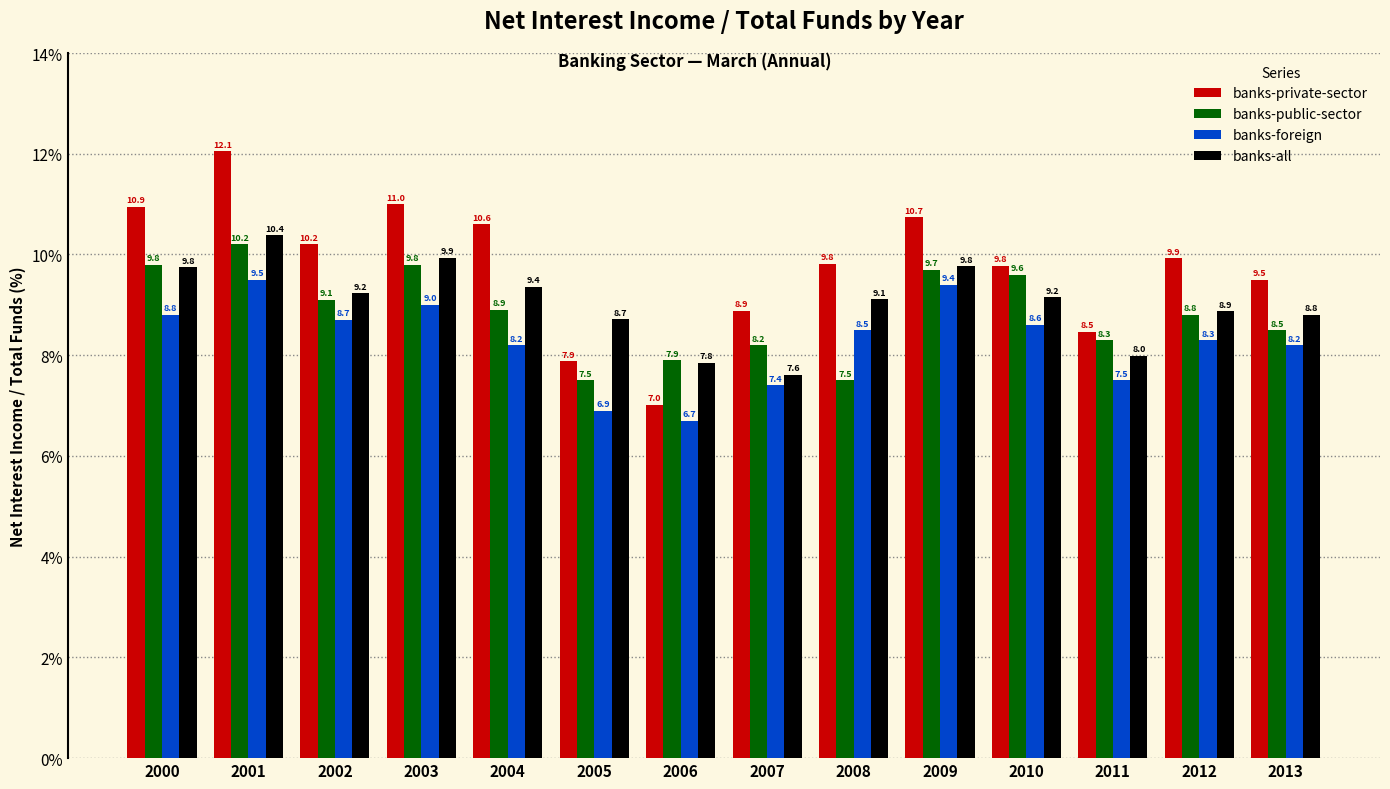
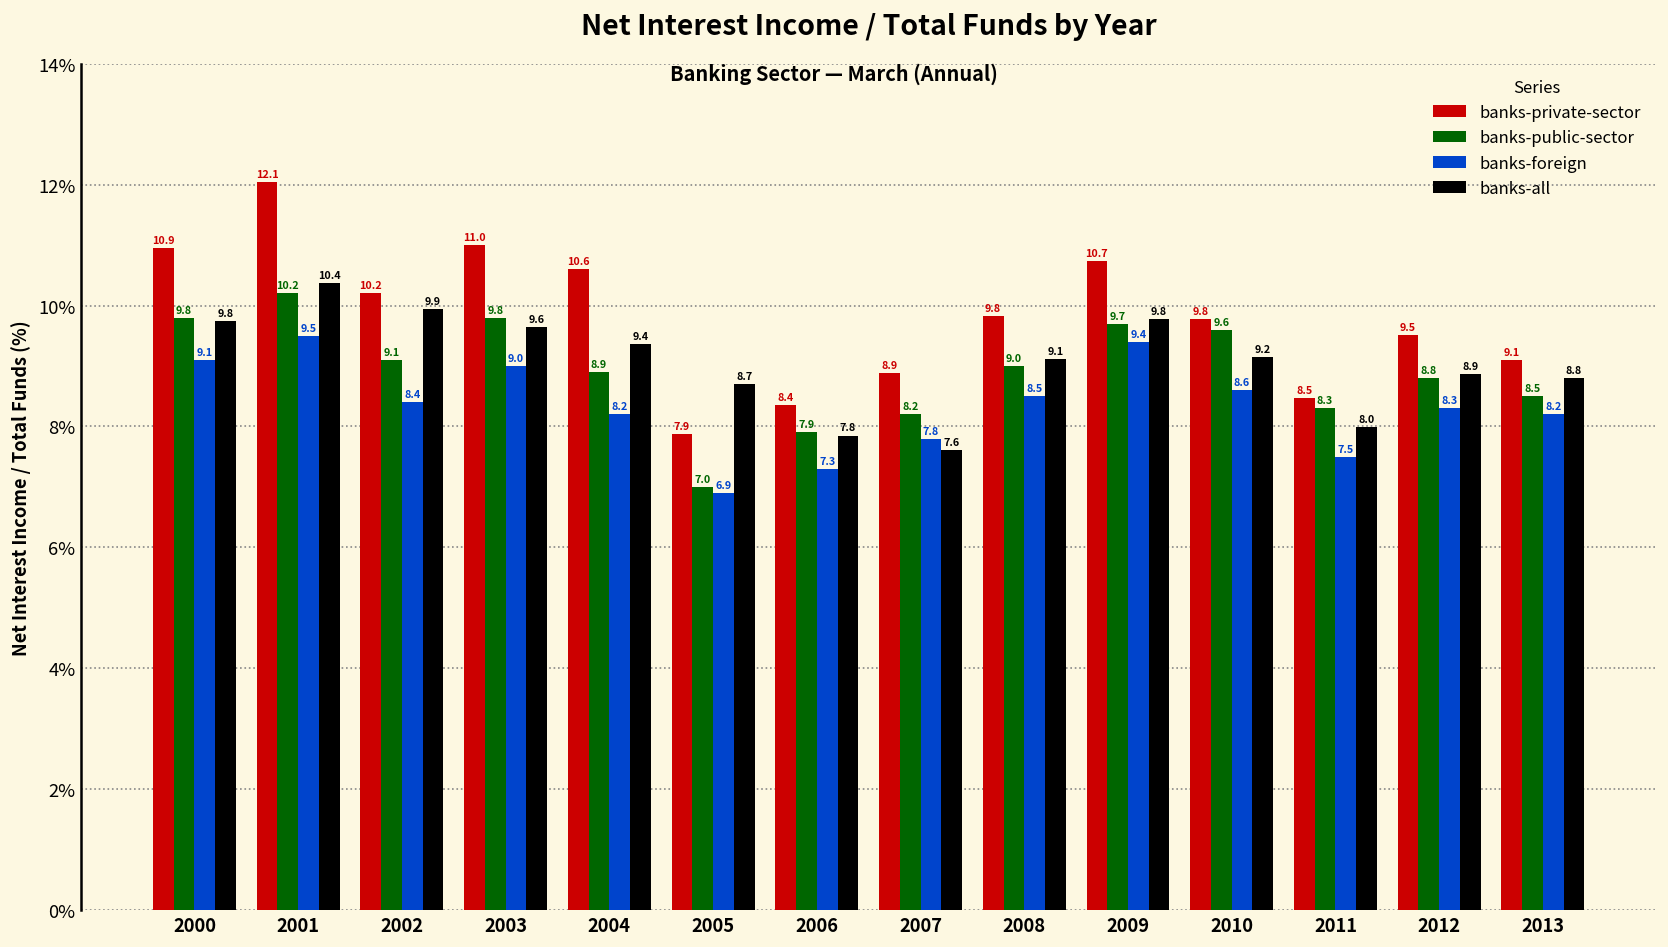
  {
    "banks-private-sector": {
      "2000": 10.9,
      "2001": 12.1,
      "2002": 10.2,
      "2003": 11.0,
      "2004": 10.6,
      "2005": 7.9,
-     "2006": 7.0,
+     "2006": 8.4,
      "2007": 8.9,
      "2008": 9.8,
      "2009": 10.7,
      "2010": 9.8,
      "2011": 8.5,
-     "2012": 9.9,
-     "2013": 9.5
+     "2012": 9.5,
+     "2013": 9.1
    },
    "banks-public-sector": {
      "2000": 9.8,
      "2001": 10.2,
      "2002": 9.1,
      "2003": 9.8,
      "2004": 8.9,
-     "2005": 7.5,
+     "2005": 7.0,
      "2006": 7.9,
      "2007": 8.2,
-     "2008": 7.5,
+     "2008": 9.0,
      "2009": 9.7,
      "2010": 9.6,
      "2011": 8.3,
      "2012": 8.8,
      "2013": 8.5
    },
    "banks-foreign": {
-     "2000": 8.8,
+     "2000": 9.1,
      "2001": 9.5,
-     "2002": 8.7,
+     "2002": 8.4,
      "2003": 9.0,
      "2004": 8.2,
      "2005": 6.9,
-     "2006": 6.7,
-     "2007": 7.4,
+     "2006": 7.3,
+     "2007": 7.8,
      "2008": 8.5,
      "2009": 9.4,
      "2010": 8.6,
      "2011": 7.5,
      "2012": 8.3,
      "2013": 8.2
    },
    "banks-all": {
      "2000": 9.8,
      "2001": 10.4,
-     "2002": 9.2,
-     "2003": 9.9,
+     "2002": 9.9,
+     "2003": 9.6,
      "2004": 9.4,
      "2005": 8.7,
      "2006": 7.8,
      "2007": 7.6,
      "2008": 9.1,
      "2009": 9.8,
      "2010": 9.2,
      "2011": 8.0,
      "2012": 8.9,
      "2013": 8.8
    }
  }
